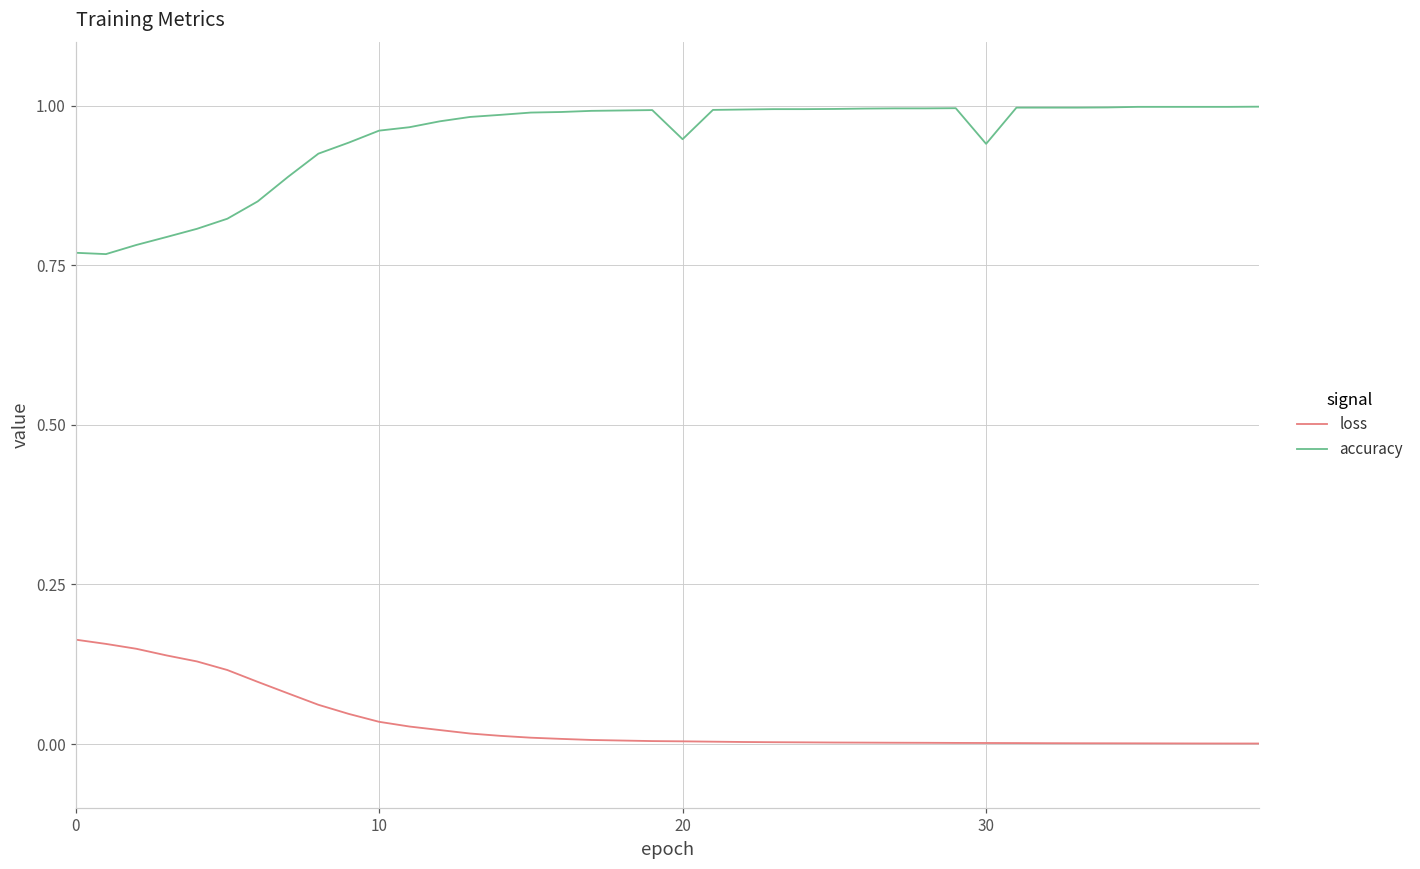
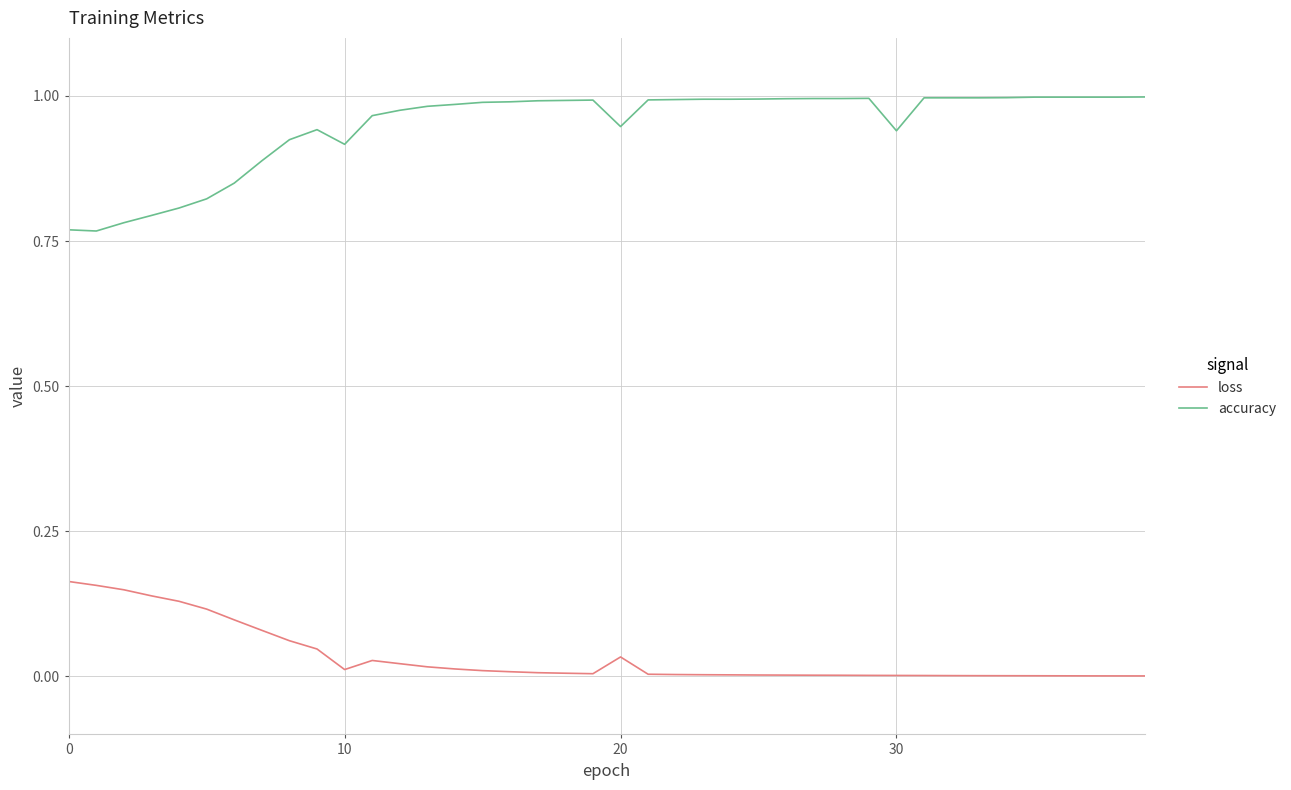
  {
    "loss": {
      "0": 0.16,
-     "10": 0.03,
-     "20": 0.00,
+     "10": 0.01,
+     "20": 0.03,
      "30": 0.00
    },
    "accuracy": {
      "0": 0.77,
-     "10": 0.96,
+     "10": 0.92,
      "20": 0.95,
      "30": 0.94
    }
  }
